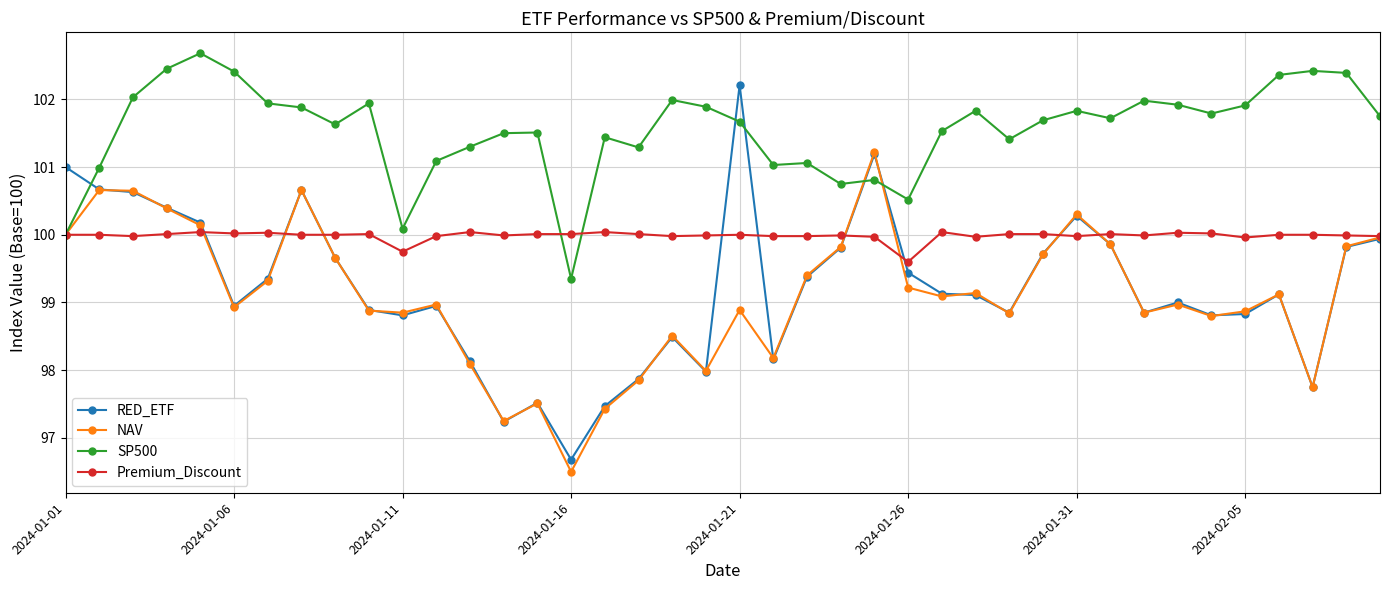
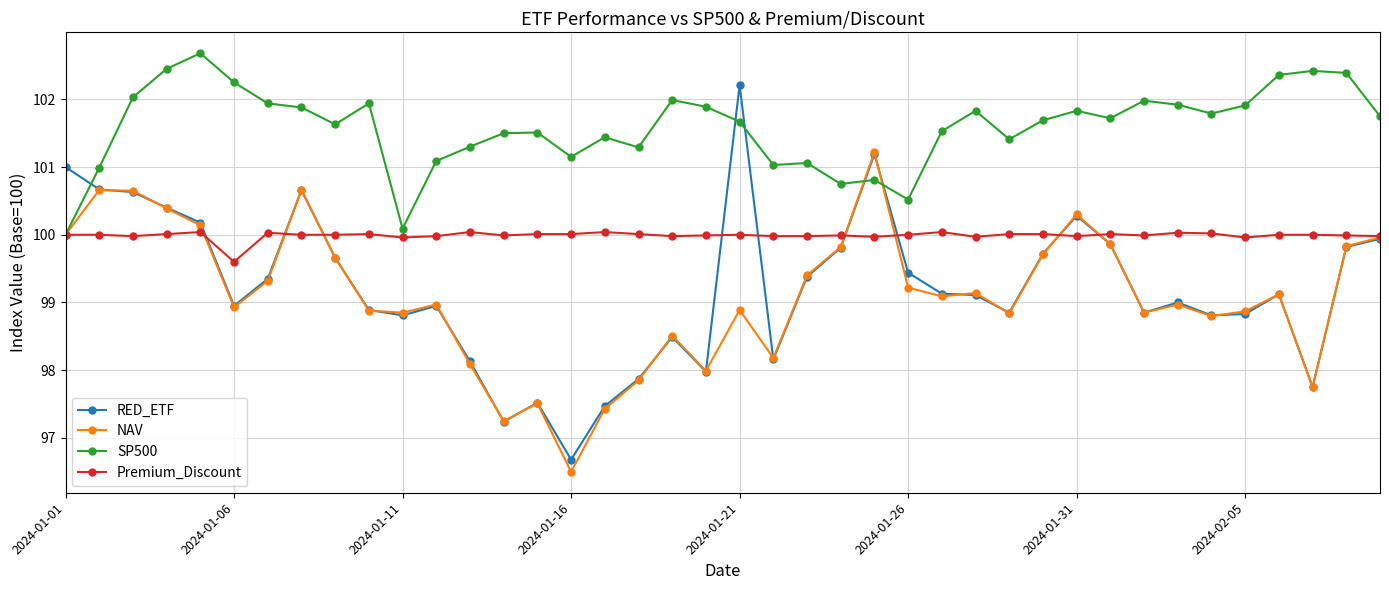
  {
    "RED_ETF": {
      "2024-01-01": 101.0,
      "2024-01-11": 98.8,
      "2024-01-16": 96.7,
      "2024-01-21": 102.2,
      "2024-01-26": 99.4,
      "2024-02-05": 98.8
    },
    "NAV": {
      "2024-01-11": 98.9,
      "2024-01-16": 96.5,
      "2024-01-21": 98.9,
      "2024-01-26": 99.2,
      "2024-02-05": 98.9
    },
    "SP500": {
-     "2024-01-06": 102.4,
+     "2024-01-06": 102.3,
      "2024-01-11": 100.1,
-     "2024-01-16": 99.4,
+     "2024-01-16": 101.2,
      "2024-01-21": 101.7,
      "2024-01-26": 100.5,
      "2024-01-31": 101.8,
      "2024-02-05": 101.9
    },
    "Premium_Discount": {
-     "2024-01-06": 100.0,
-     "2024-01-11": 99.8,
+     "2024-01-06": 99.6,
+     "2024-01-11": 100.0,
      "2024-01-16": 100.0,
      "2024-01-21": 100.0,
-     "2024-01-26": 99.6,
+     "2024-01-26": 100.0,
      "2024-01-31": 100.0,
      "2024-02-05": 100.0
    }
  }
